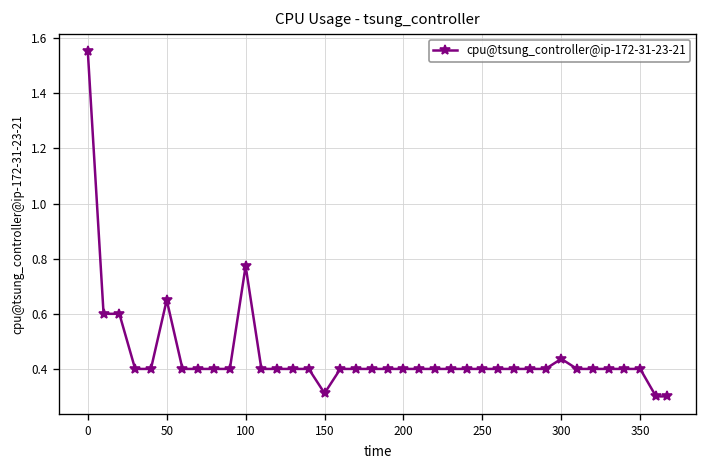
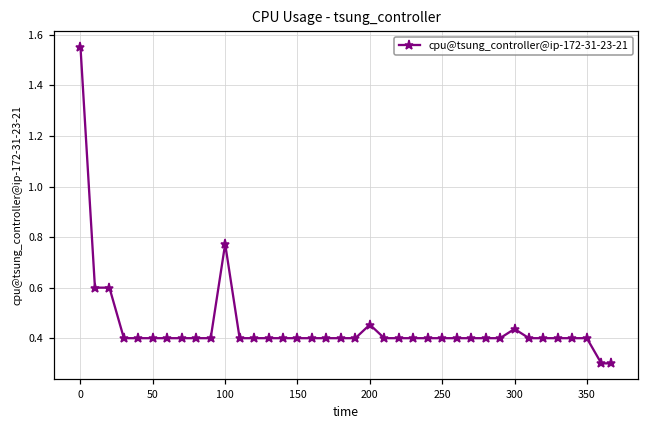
  {
    "0": 1.55,
-   "50": 0.65,
+   "50": 0.40,
    "100": 0.77,
-   "150": 0.31,
-   "200": 0.40,
+   "150": 0.40,
+   "200": 0.45,
    "250": 0.40,
    "300": 0.44,
    "350": 0.40
  }
